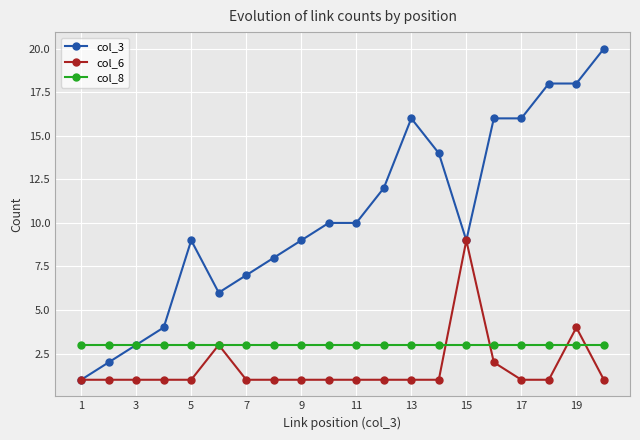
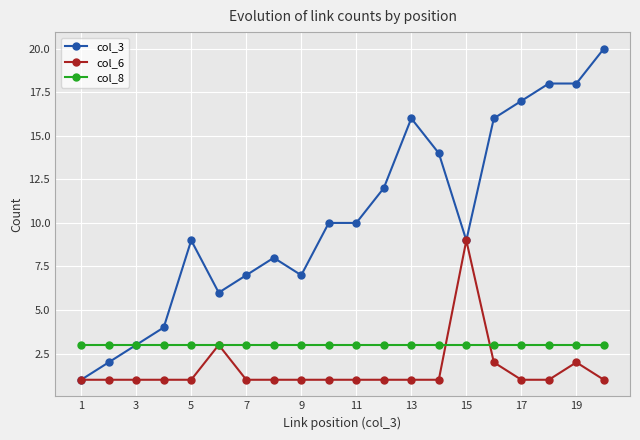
  {
    "col_3": {
      "5": 9,
      "7": 7,
-     "9": 9,
+     "9": 7,
      "11": 10,
      "13": 16,
-     "17": 16,
+     "17": 17,
      "19": 18
    },
    "col_6": {
      "3": 1,
      "5": 1,
      "7": 1,
      "9": 1,
      "11": 1,
      "13": 1,
      "17": 1,
-     "19": 4
+     "19": 2
    },
    "col_8": {
      "1": 3,
      "5": 3,
      "7": 3,
      "9": 3,
      "11": 3,
      "13": 3,
      "15": 3,
      "17": 3,
      "19": 3
    }
  }
